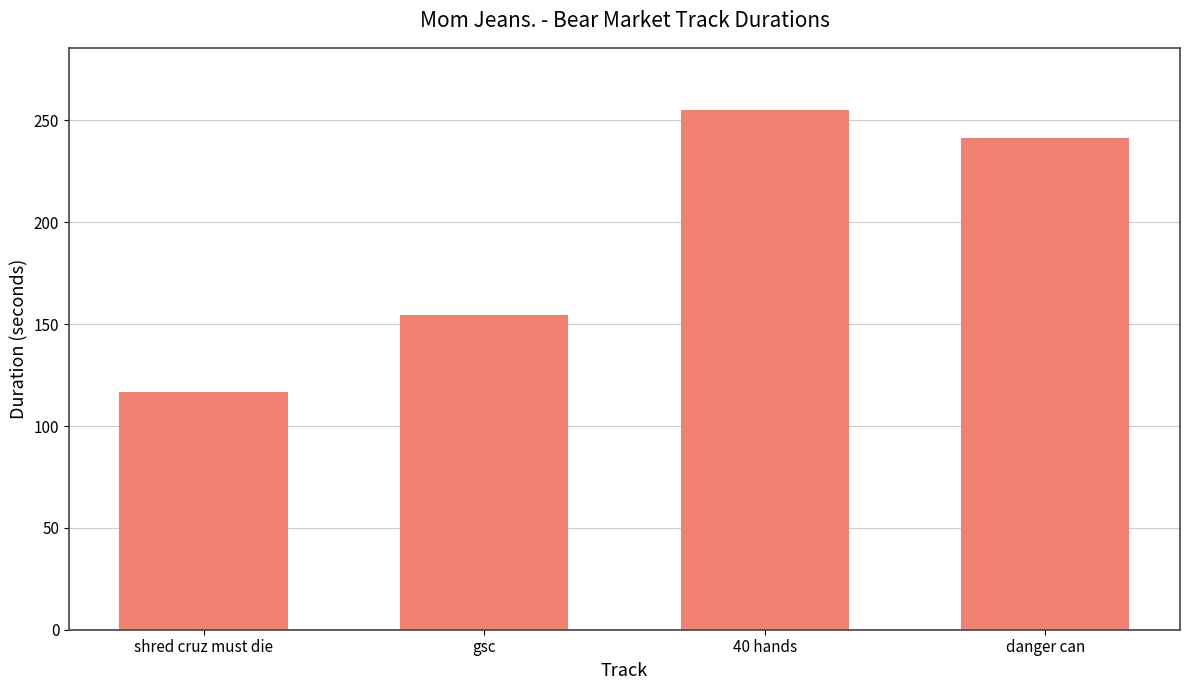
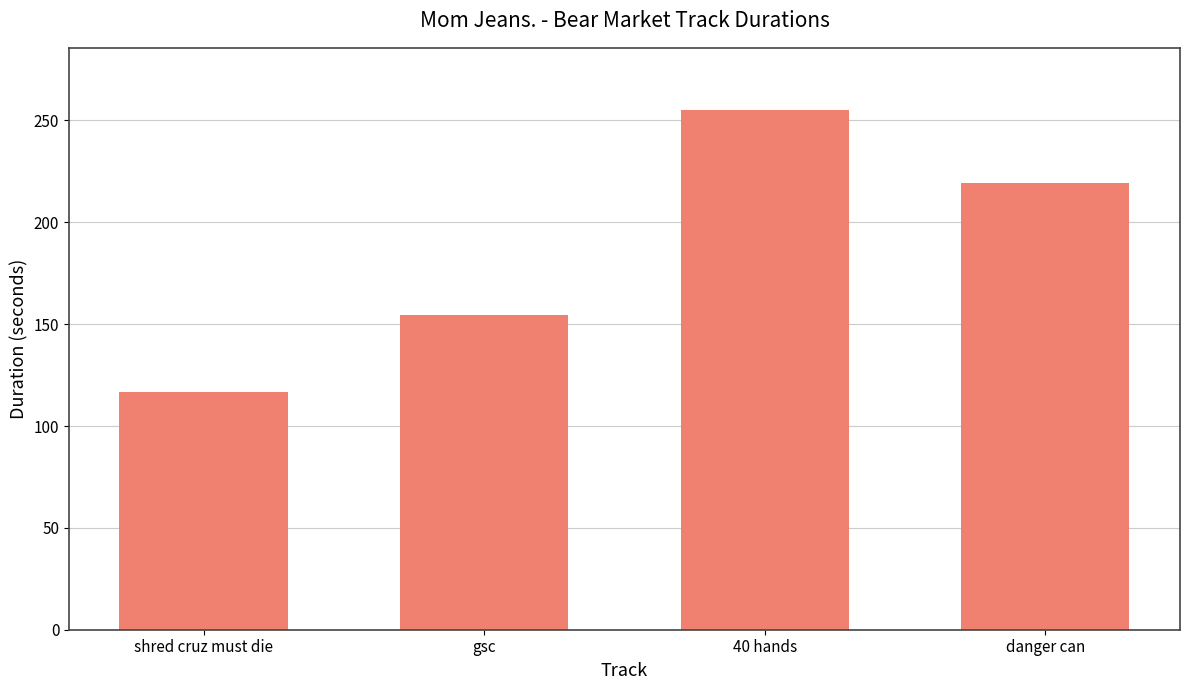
  {
    "shred cruz must die": 117,
    "gsc": 155,
    "40 hands": 255,
-   "danger can": 242
+   "danger can": 219
  }
